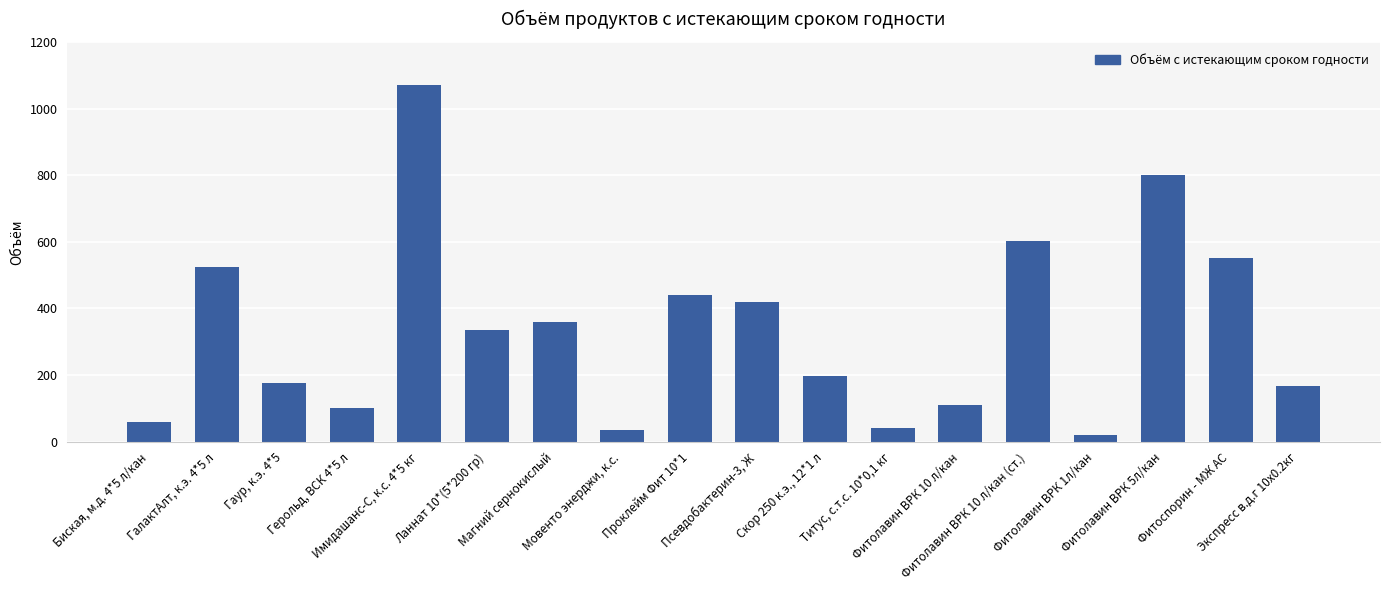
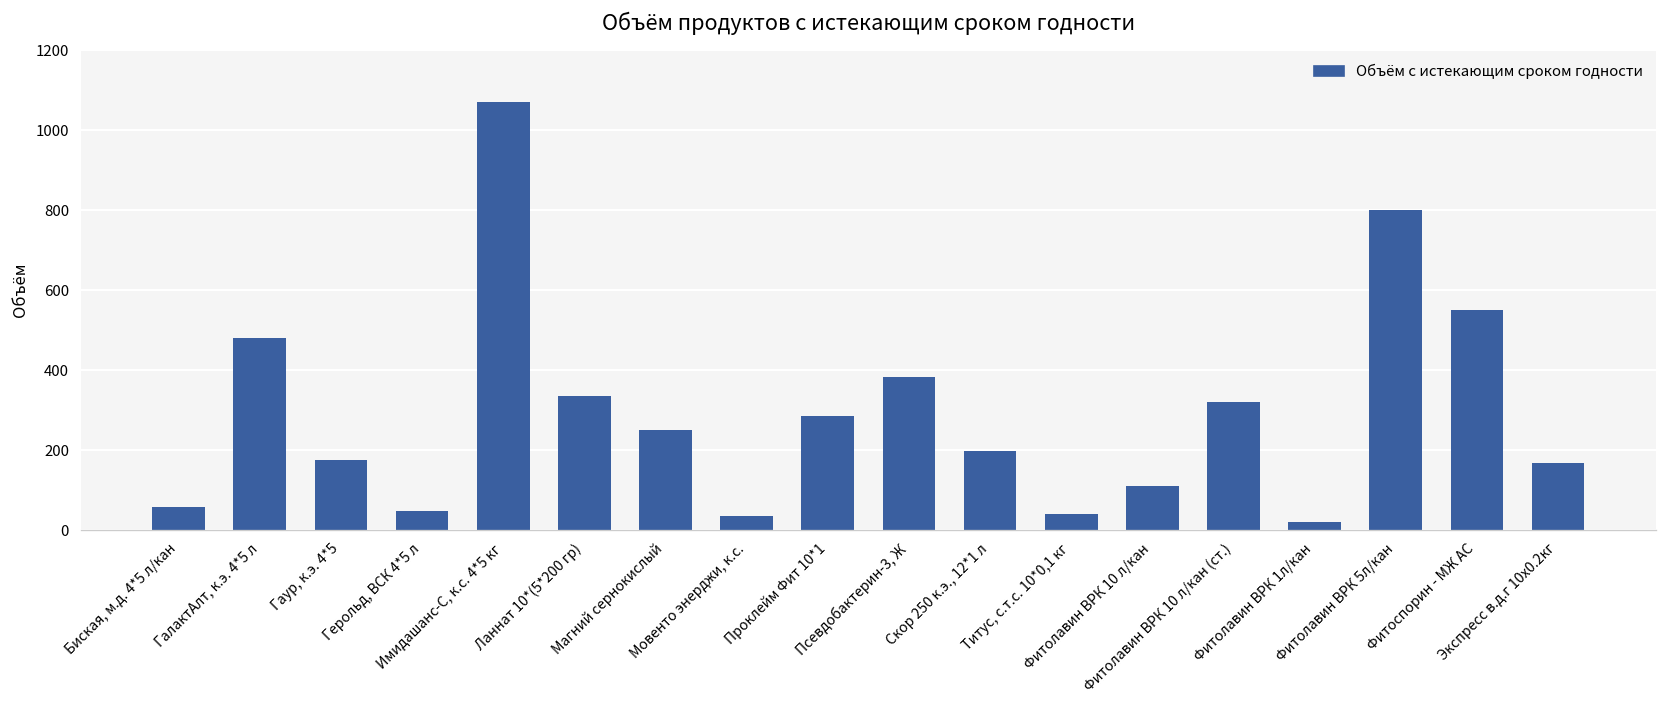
  {
    "Биская, м.д. 4*5 л/кан": 60,
-   "ГалактАлт, к.э. 4*5 л": 520,
+   "ГалактАлт, к.э. 4*5 л": 480,
    "Гаур, к.э. 4*5": 180,
-   "Герольд, ВСК 4*5 л": 100,
+   "Герольд, ВСК 4*5 л": 50,
    "Имидашанс-С, к.с. 4*5 кг": 1070,
    "Ланнат 10*(5*200 гр)": 340,
-   "Магний сернокислый": 360,
+   "Магний сернокислый": 250,
    "Мовенто энерджи, к.с.": 40,
-   "Проклейм Фит 10*1": 440,
-   "Псевдобактерин-3, Ж": 420,
+   "Проклейм Фит 10*1": 290,
+   "Псевдобактерин-3, Ж": 380,
    "Скор 250 к.э., 12*1 л": 200,
    "Титус, с.т.с. 10*0,1 кг": 40,
    "Фитолавин ВРК 10 л/кан": 110,
-   "Фитолавин ВРК 10 л/кан (ст.)": 600,
+   "Фитолавин ВРК 10 л/кан (ст.)": 320,
    "Фитолавин ВРК 1л/кан": 20,
    "Фитолавин ВРК 5л/кан": 800,
    "Фитоспорин - МЖ AC": 550,
    "Экспресс в.д.г 10х0.2кг": 170
  }
